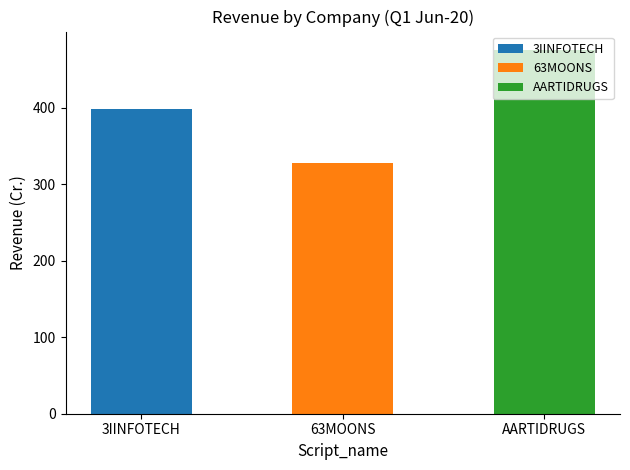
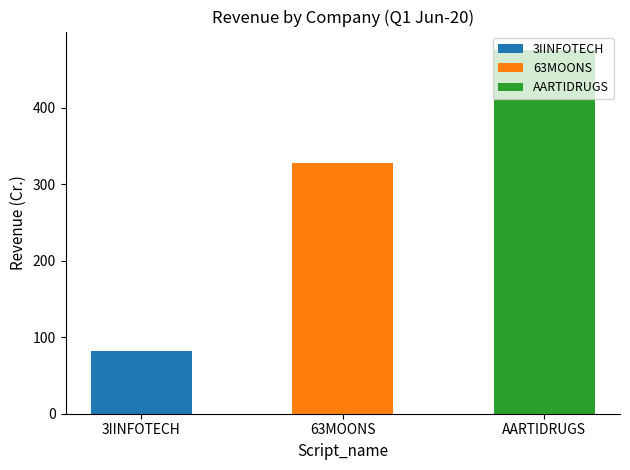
  {
-   "3IINFOTECH": 400,
+   "3IINFOTECH": 80,
    "63MOONS": 330
  }
